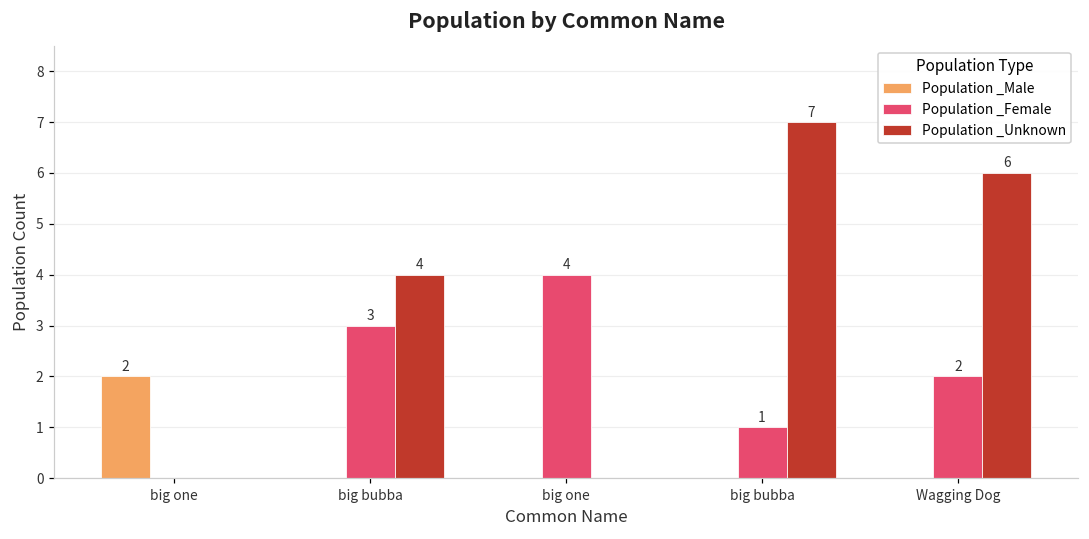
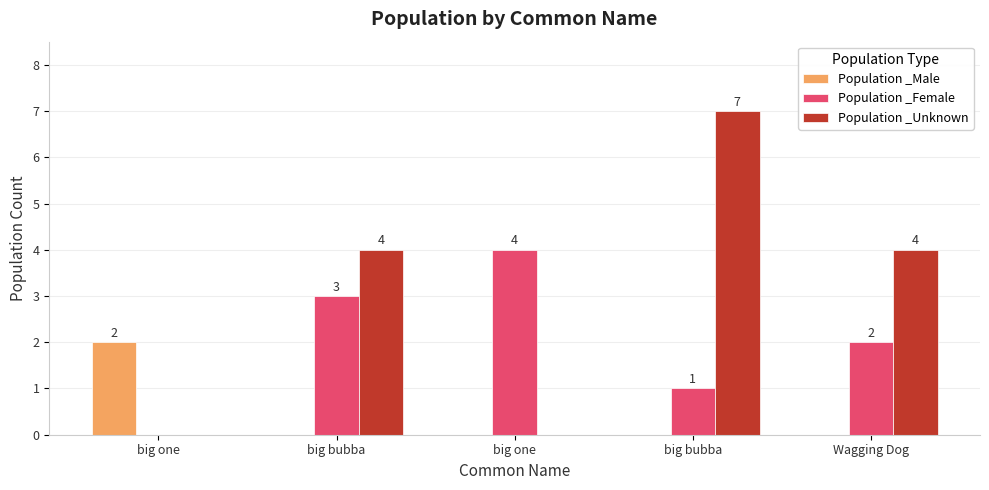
  {
    "Population _Male": {
      "Wagging Dog": 0.0
    },
    "Population _Female": {
      "Wagging Dog": 2
    },
    "Population _Unknown": {
-     "Wagging Dog": 6
+     "Wagging Dog": 4
    }
  }
